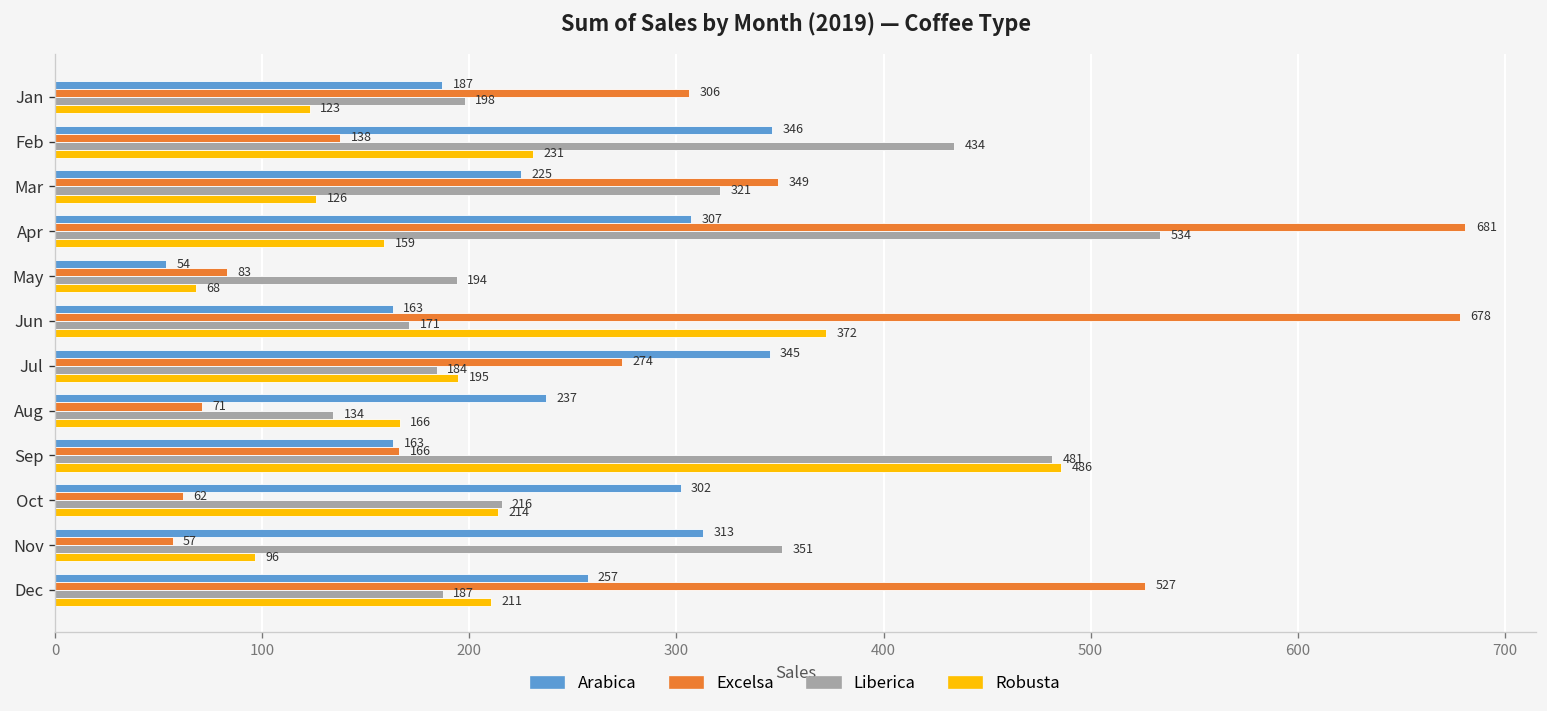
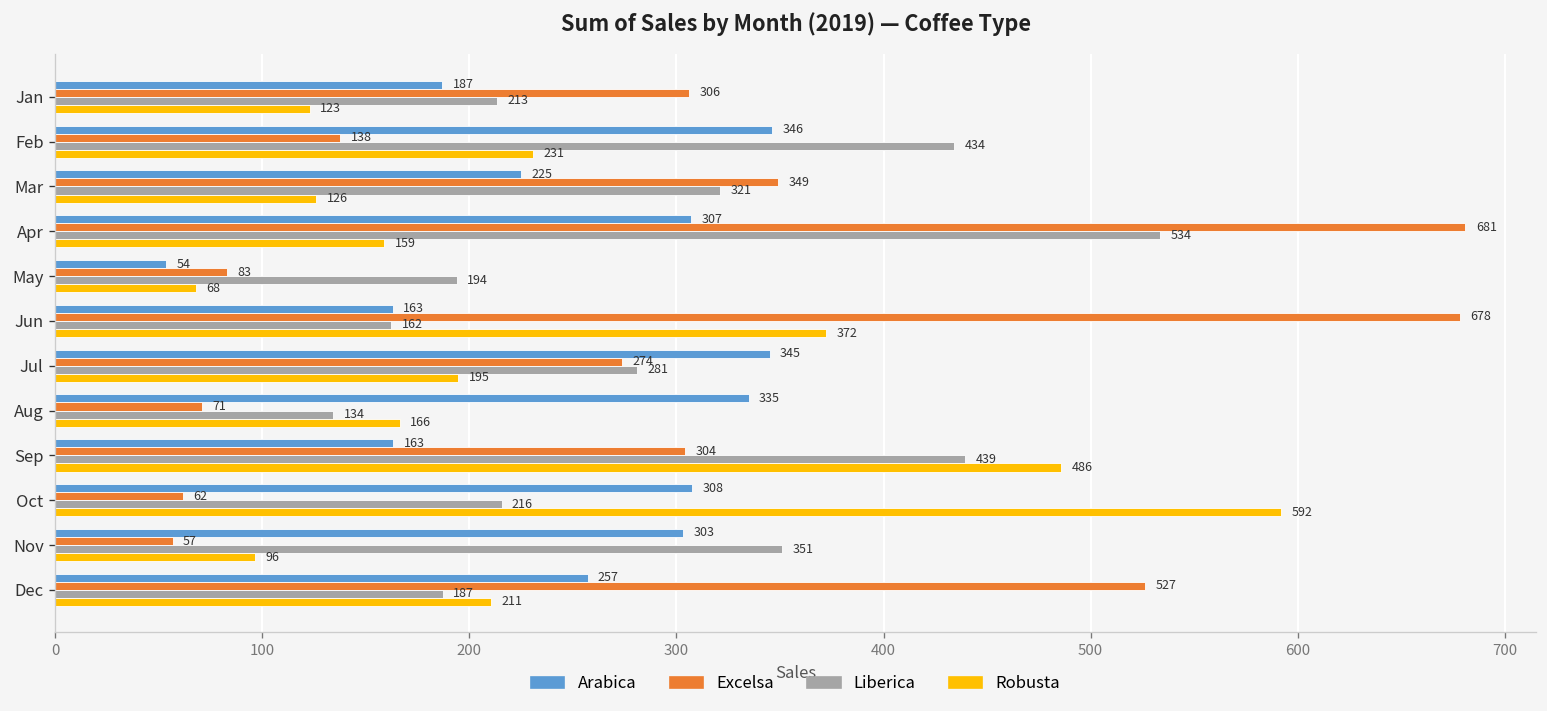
  {
    "Arabica": {
      "Jan": 187,
      "Feb": 346,
      "Mar": 225,
      "Apr": 307,
      "May": 54,
      "Jun": 163,
      "Jul": 345,
-     "Aug": 237,
+     "Aug": 335,
      "Sep": 163,
-     "Oct": 302,
-     "Nov": 313,
+     "Oct": 308,
+     "Nov": 303,
      "Dec": 257
    },
    "Excelsa": {
      "Jan": 306,
      "Feb": 138,
      "Mar": 349,
      "Apr": 681,
      "May": 83,
      "Jun": 678,
      "Jul": 274,
      "Aug": 71,
-     "Sep": 166,
+     "Sep": 304,
      "Oct": 62,
      "Nov": 57,
      "Dec": 527
    },
    "Liberica": {
-     "Jan": 198,
+     "Jan": 213,
      "Feb": 434,
      "Mar": 321,
      "Apr": 534,
      "May": 194,
-     "Jun": 171,
-     "Jul": 184,
+     "Jun": 162,
+     "Jul": 281,
      "Aug": 134,
-     "Sep": 481,
+     "Sep": 439,
      "Oct": 216,
      "Nov": 351,
      "Dec": 187
    },
    "Robusta": {
      "Jan": 123,
      "Feb": 231,
      "Mar": 126,
      "Apr": 159,
      "May": 68,
      "Jun": 372,
      "Jul": 195,
      "Aug": 166,
      "Sep": 486,
-     "Oct": 214,
+     "Oct": 592,
      "Nov": 96,
      "Dec": 211
    }
  }
